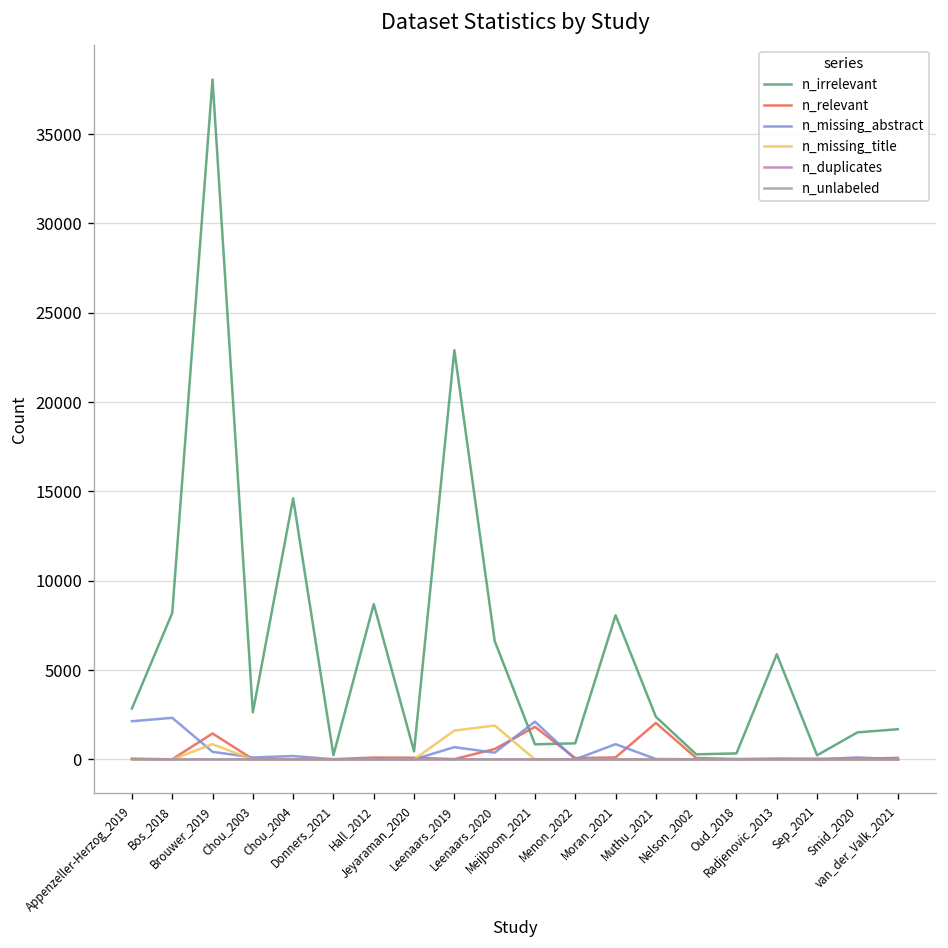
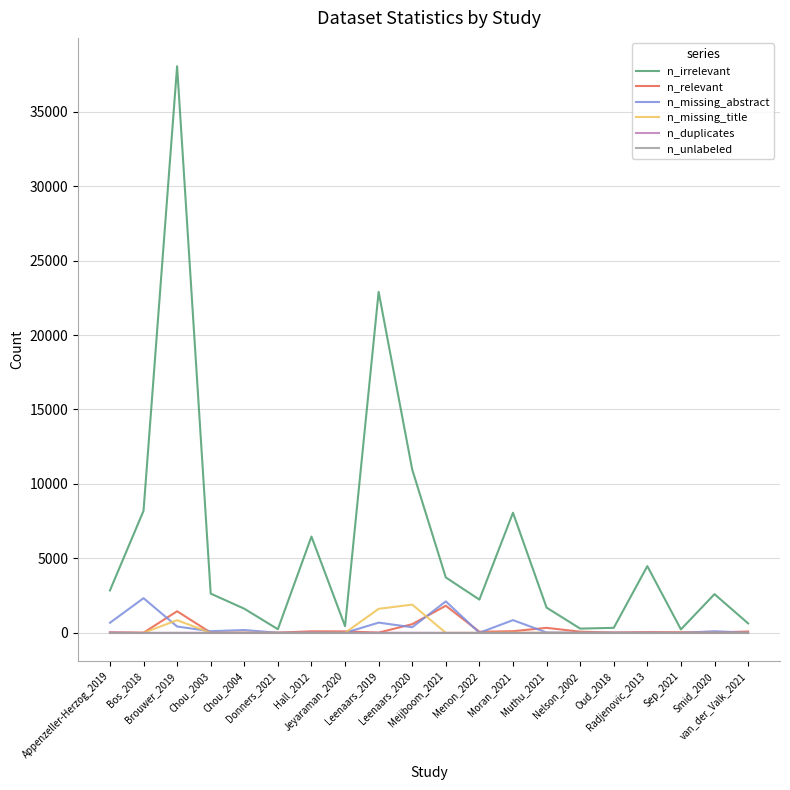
  {
    "n_irrelevant": {
      "Appenzeller-Herzog_2019": 2800,
      "Bos_2018": 8200,
      "Brouwer_2019": 38100,
      "Chou_2003": 2600,
-     "Chou_2004": 14600,
+     "Chou_2004": 1600,
      "Donners_2021": 200,
-     "Hall_2012": 8700,
+     "Hall_2012": 6500,
      "Jeyaraman_2020": 500,
      "Leenaars_2019": 22900,
-     "Leenaars_2020": 6600,
-     "Meijboom_2021": 800,
-     "Menon_2022": 900,
+     "Leenaars_2020": 11000,
+     "Meijboom_2021": 3700,
+     "Menon_2022": 2200,
      "Moran_2021": 8100,
-     "Muthu_2021": 2400,
+     "Muthu_2021": 1700,
      "Nelson_2002": 300,
      "Oud_2018": 300,
-     "Radjenovic_2013": 5900,
+     "Radjenovic_2013": 4500,
      "Sep_2021": 200,
-     "Smid_2020": 1500,
-     "van_der_Valk_2021": 1700
+     "Smid_2020": 2600,
+     "van_der_Valk_2021": 600
    },
    "n_relevant": {
      "Brouwer_2019": 1500,
      "Leenaars_2020": 600,
      "Meijboom_2021": 1800,
-     "Muthu_2021": 2000
+     "Muthu_2021": 300
    },
    "n_missing_abstract": {
-     "Appenzeller-Herzog_2019": 2100,
+     "Appenzeller-Herzog_2019": 700,
      "Bos_2018": 2300,
      "Brouwer_2019": 400,
      "Chou_2004": 200,
      "Leenaars_2019": 700,
      "Leenaars_2020": 400,
      "Meijboom_2021": 2100,
      "Moran_2021": 900
    },
    "n_missing_title": {
      "Brouwer_2019": 900,
      "Leenaars_2019": 1600,
      "Leenaars_2020": 1900
    }
  }
